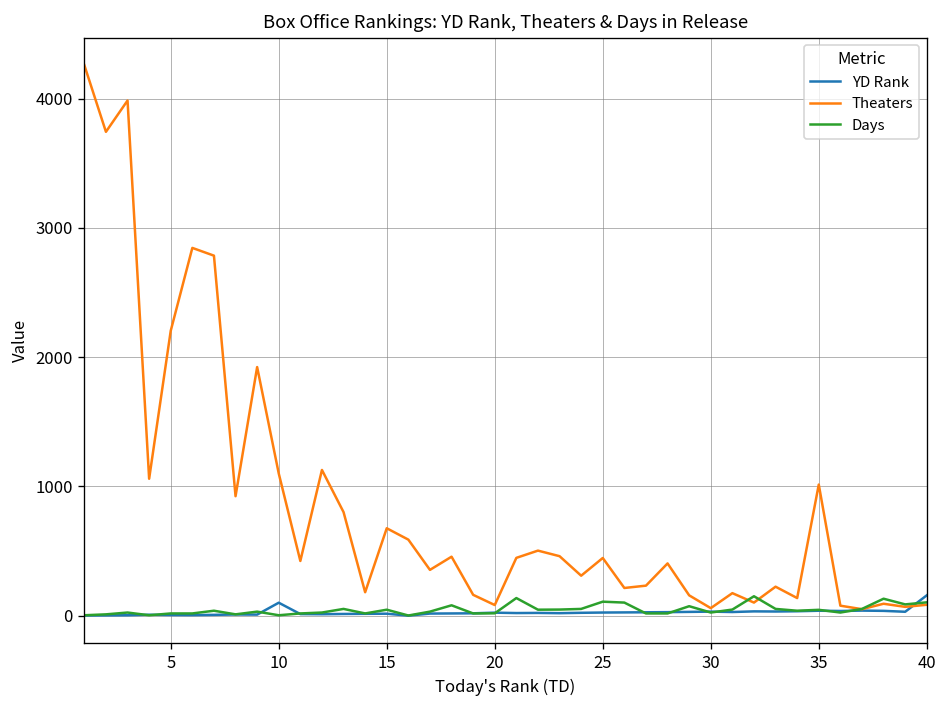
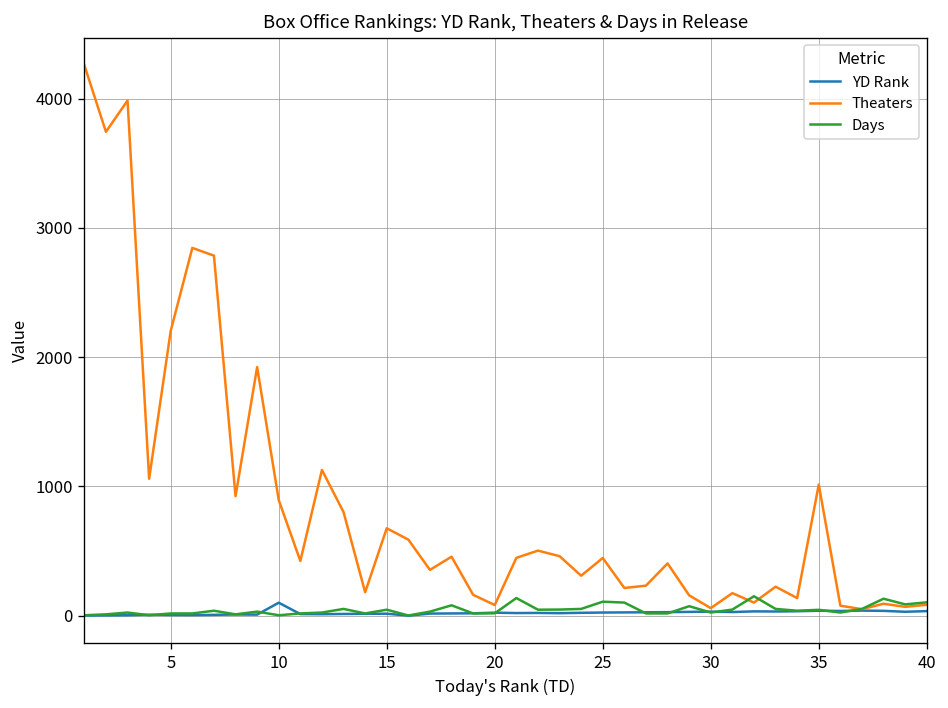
  {
    "YD Rank": {
      "10": 100,
      "15": 20,
      "25": 20,
-     "40": 160
+     "40": 40
    },
    "Theaters": {
      "5": 2200,
-     "10": 1100,
+     "10": 890,
      "15": 680,
      "20": 80,
      "25": 450,
      "30": 60,
      "35": 1010
    },
    "Days": {
      "10": 0,
      "15": 50,
      "25": 110
    }
  }
